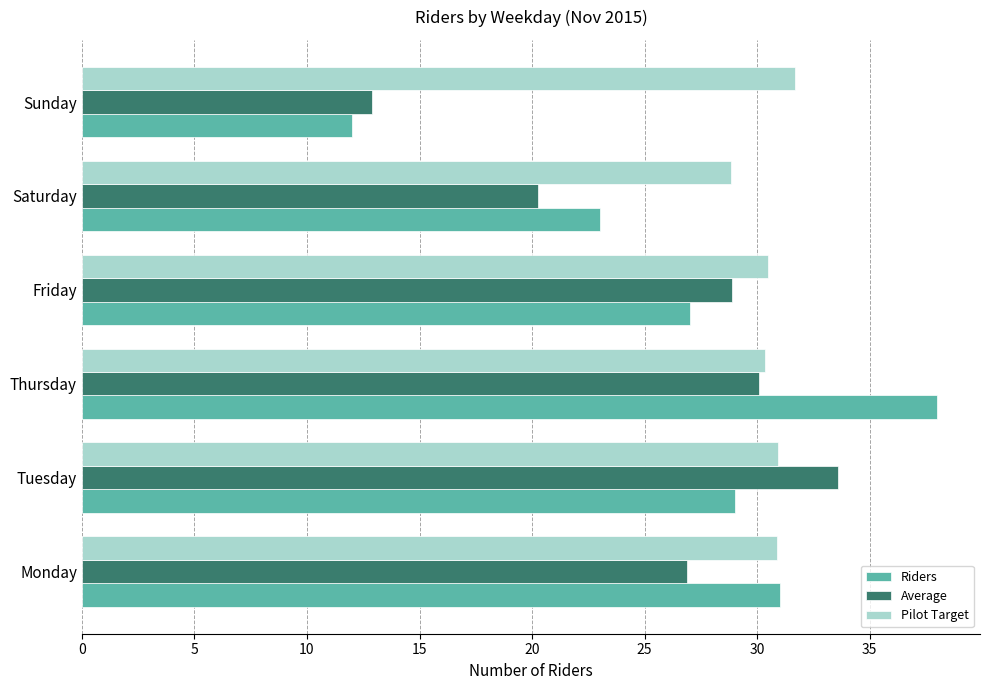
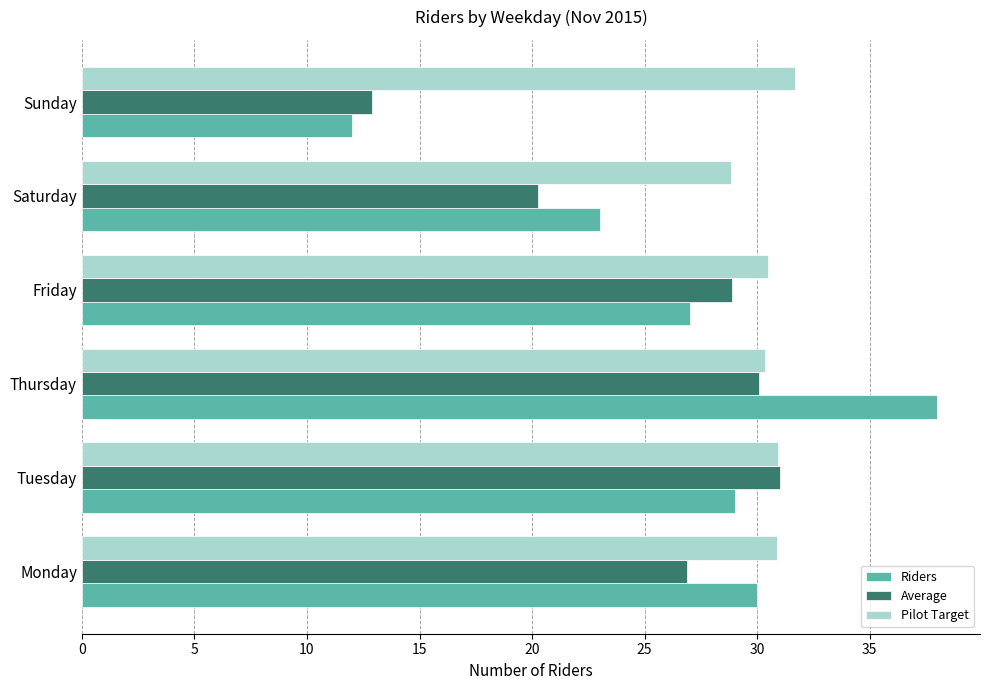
  {
    "Riders": {
      "Sunday": 12,
      "Saturday": 23,
      "Friday": 27,
      "Thursday": 38,
      "Tuesday": 29,
-     "Monday": 31
+     "Monday": 30
    },
    "Average": {
      "Sunday": 12.9,
      "Saturday": 20.3,
      "Friday": 28.9,
      "Thursday": 30.1,
-     "Tuesday": 33.6,
+     "Tuesday": 31.0,
      "Monday": 26.9
    },
    "Pilot Target": {
      "Sunday": 31.7,
      "Saturday": 28.9,
      "Friday": 30.5,
      "Thursday": 30.3,
      "Tuesday": 30.9,
      "Monday": 30.9
    }
  }
